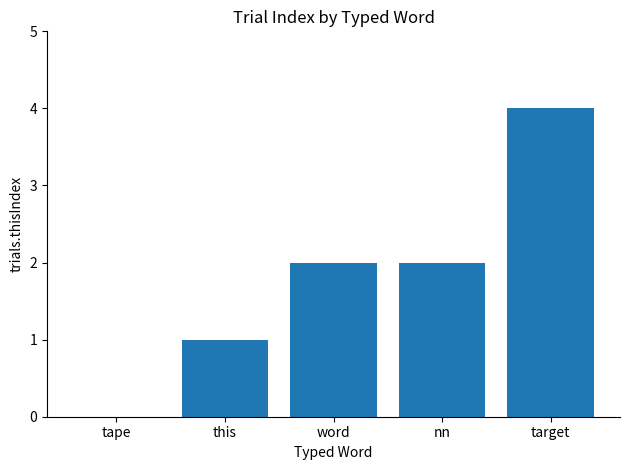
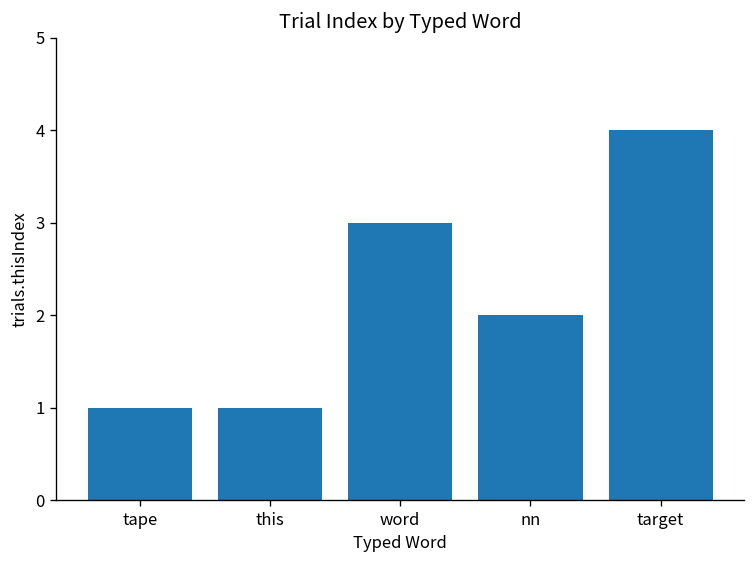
  {
-   "tape": 0,
+   "tape": 1,
    "this": 1,
-   "word": 2,
+   "word": 3,
    "nn": 2,
    "target": 4
  }
